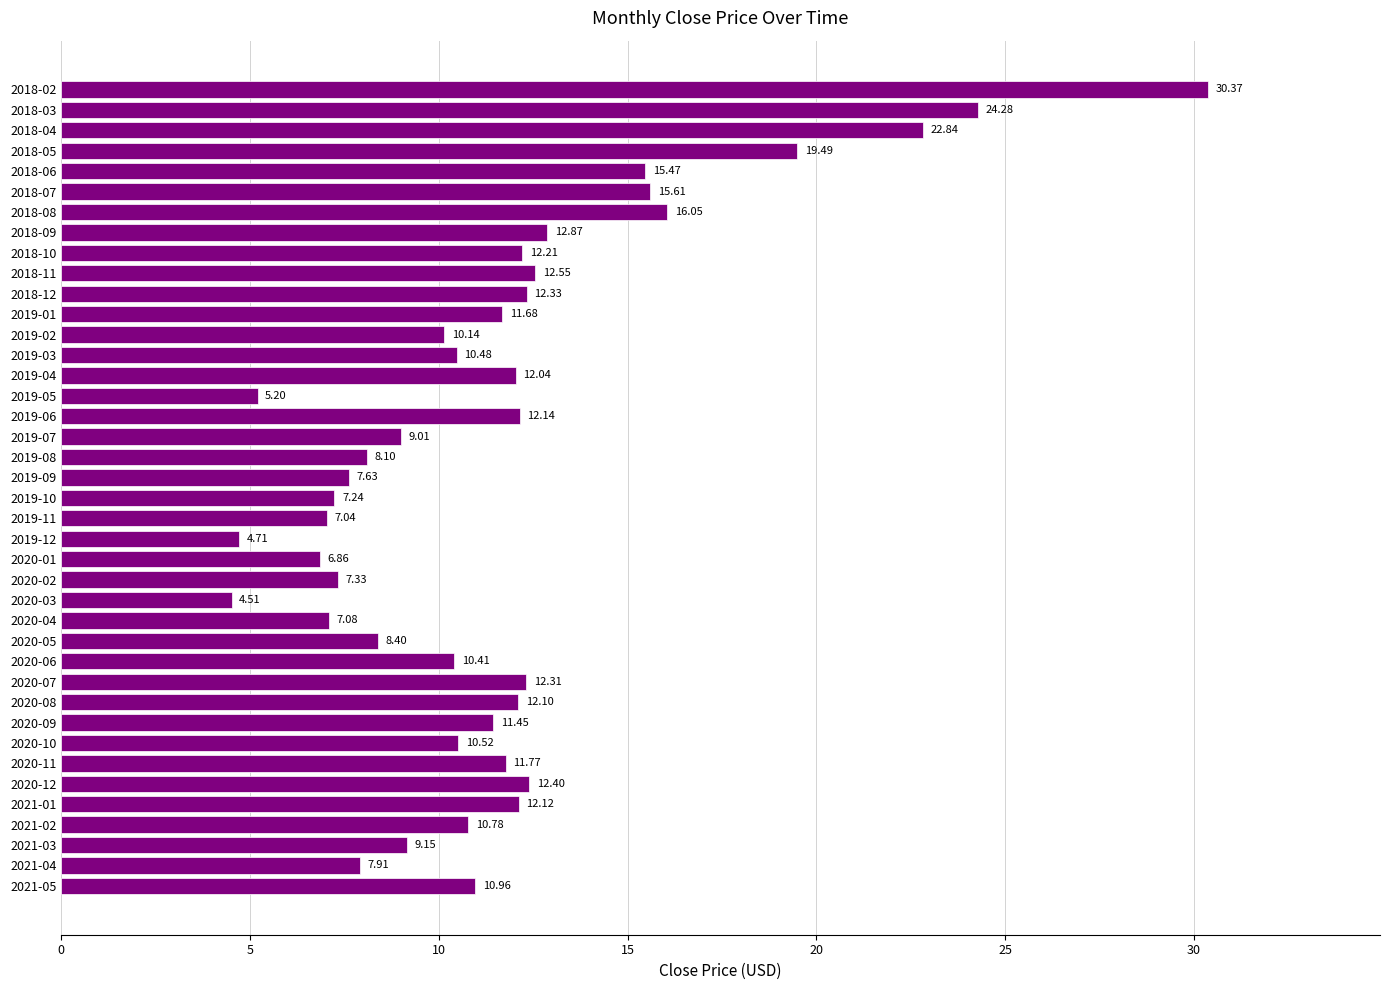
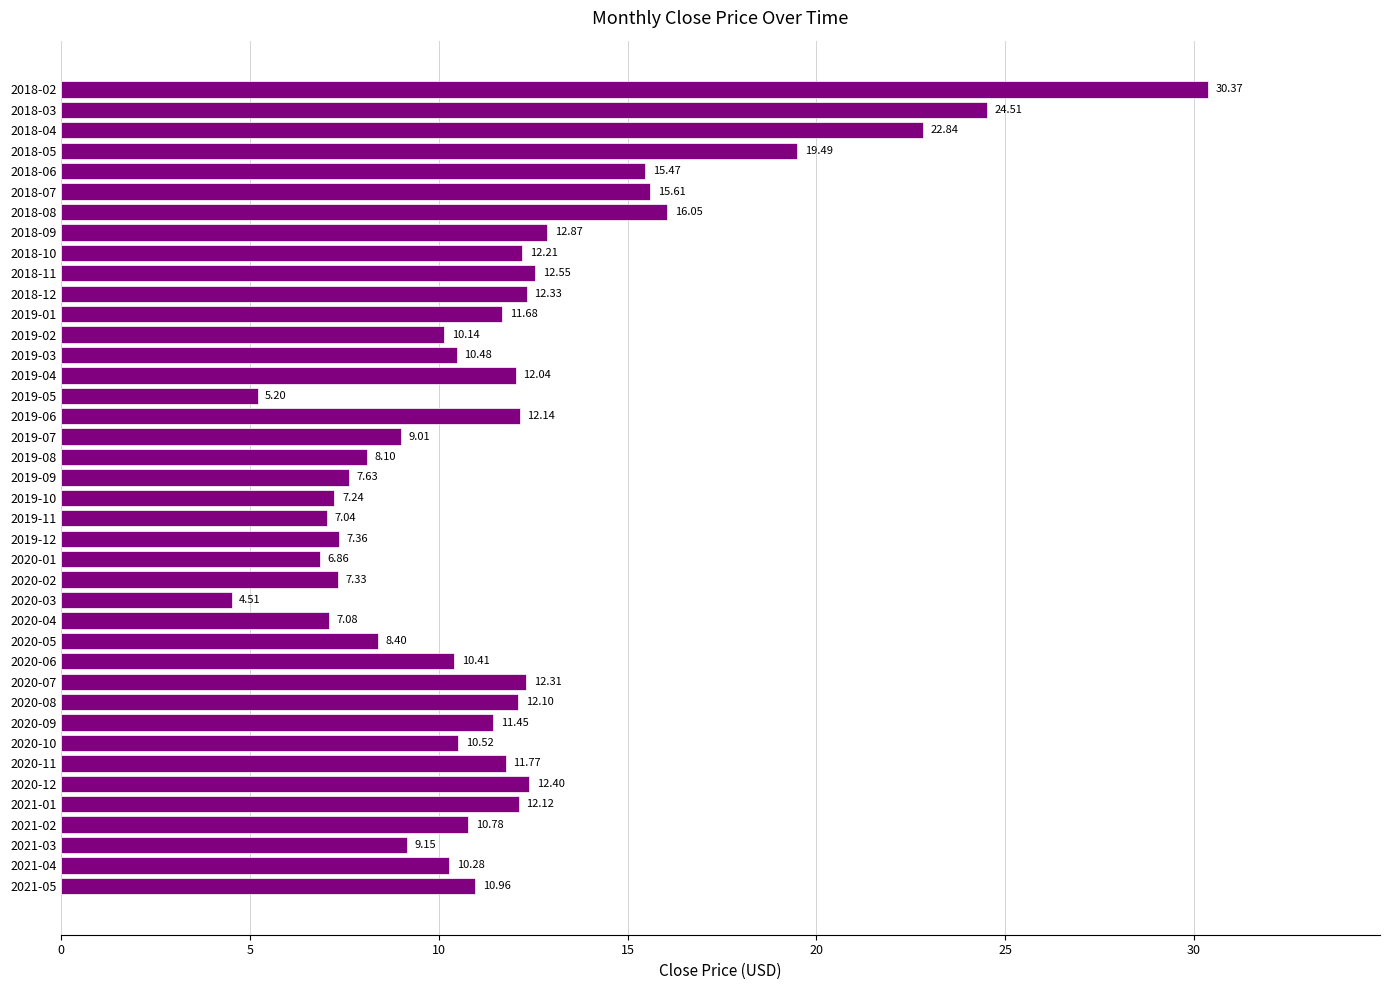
  {
    "2018-02": 30.37,
-   "2018-03": 24.28,
+   "2018-03": 24.51,
    "2018-04": 22.84,
    "2018-05": 19.49,
    "2018-06": 15.47,
    "2018-07": 15.61,
    "2018-08": 16.05,
    "2018-09": 12.87,
    "2018-10": 12.21,
    "2018-11": 12.55,
    "2018-12": 12.33,
    "2019-01": 11.68,
    "2019-02": 10.14,
    "2019-03": 10.48,
    "2019-04": 12.04,
    "2019-05": 5.20,
    "2019-06": 12.14,
    "2019-07": 9.01,
    "2019-08": 8.10,
    "2019-09": 7.63,
    "2019-10": 7.24,
    "2019-11": 7.04,
-   "2019-12": 4.71,
+   "2019-12": 7.36,
    "2020-01": 6.86,
    "2020-02": 7.33,
    "2020-03": 4.51,
    "2020-04": 7.08,
    "2020-05": 8.40,
    "2020-06": 10.41,
    "2020-07": 12.31,
    "2020-08": 12.10,
    "2020-09": 11.45,
    "2020-10": 10.52,
    "2020-11": 11.77,
    "2020-12": 12.40,
    "2021-01": 12.12,
    "2021-02": 10.78,
    "2021-03": 9.15,
-   "2021-04": 7.91,
+   "2021-04": 10.28,
    "2021-05": 10.96
  }
